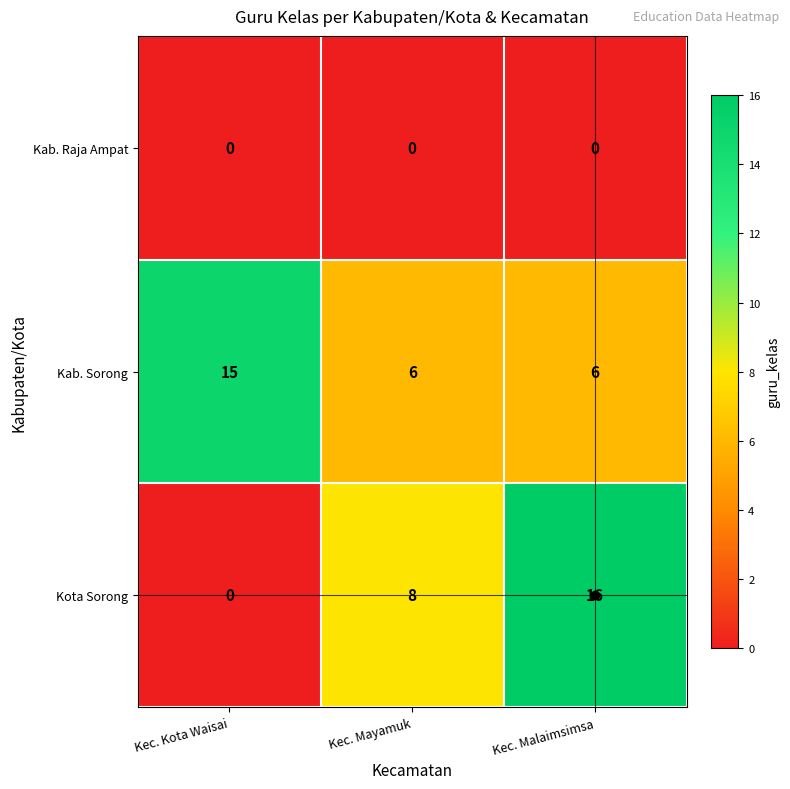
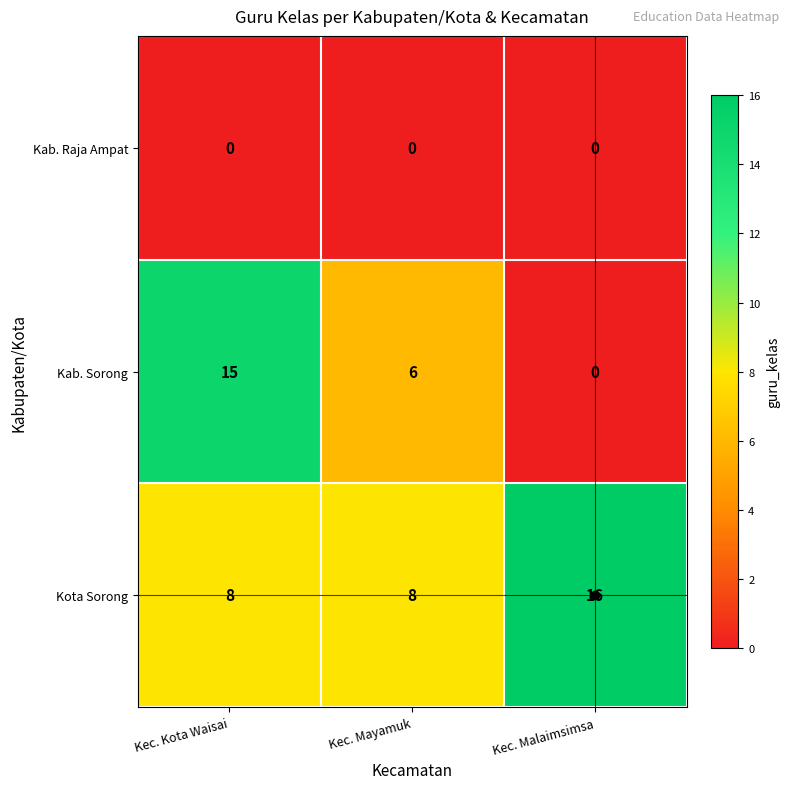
  {
    "Kab. Raja Ampat": {
      "Kec. Kota Waisai": 0,
      "Kec. Mayamuk": 0,
      "Kec. Malaimsimsa": 0
    },
    "Kab. Sorong": {
      "Kec. Kota Waisai": 15,
      "Kec. Mayamuk": 6,
-     "Kec. Malaimsimsa": 6
+     "Kec. Malaimsimsa": 0
    },
    "Kota Sorong": {
-     "Kec. Kota Waisai": 0,
+     "Kec. Kota Waisai": 8,
      "Kec. Mayamuk": 8
    }
  }
